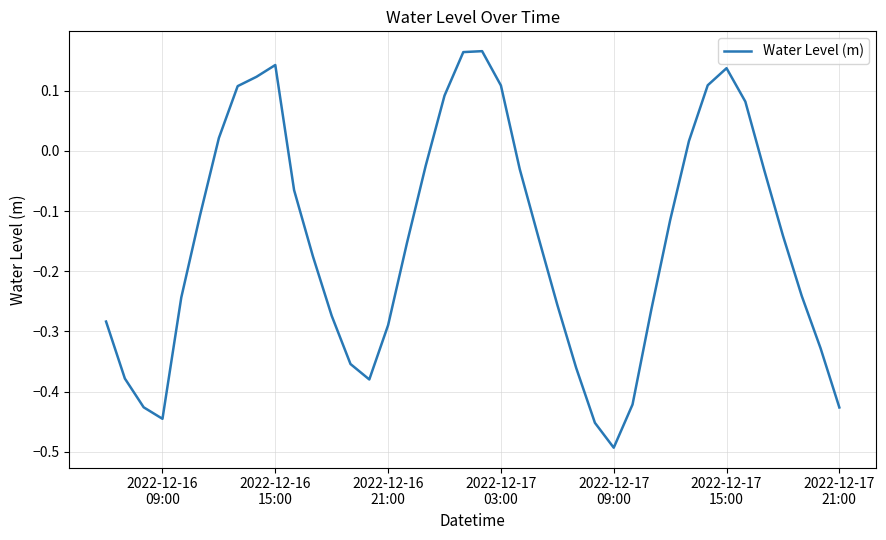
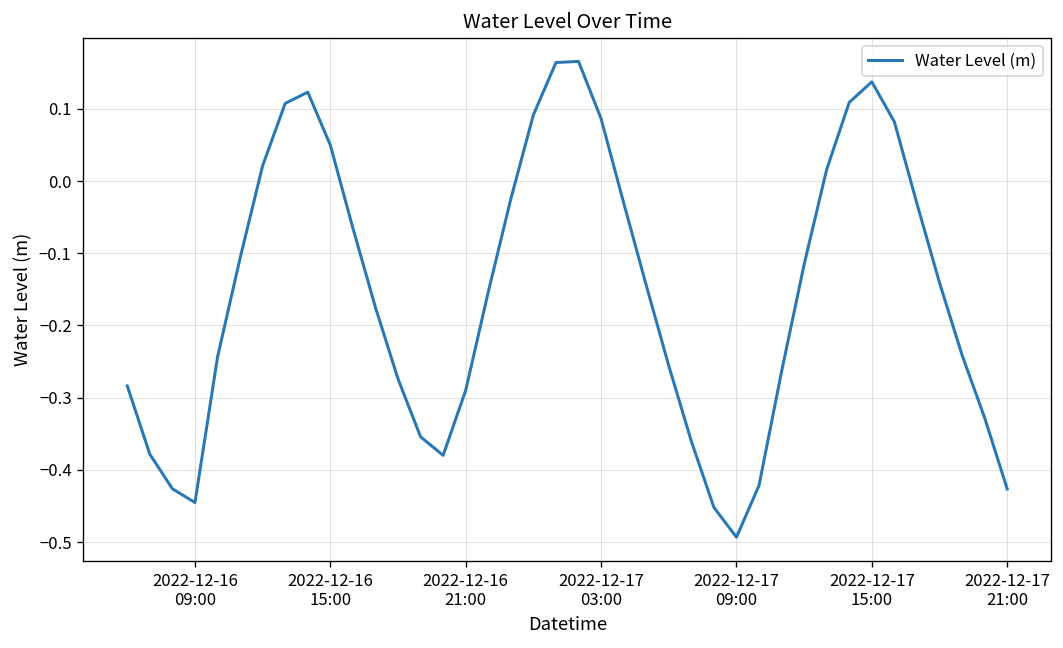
  {
    "2022-12-16 09:00": -0.45,
-   "2022-12-16 15:00": 0.14,
+   "2022-12-16 15:00": 0.05,
    "2022-12-16 21:00": -0.29,
-   "2022-12-17 03:00": 0.11,
+   "2022-12-17 03:00": 0.09,
    "2022-12-17 09:00": -0.49,
    "2022-12-17 15:00": 0.14,
    "2022-12-17 21:00": -0.43
  }
